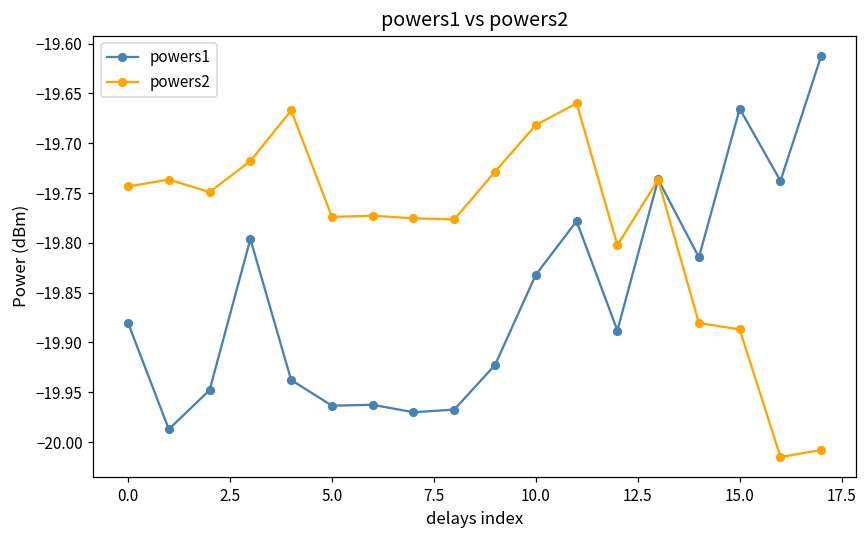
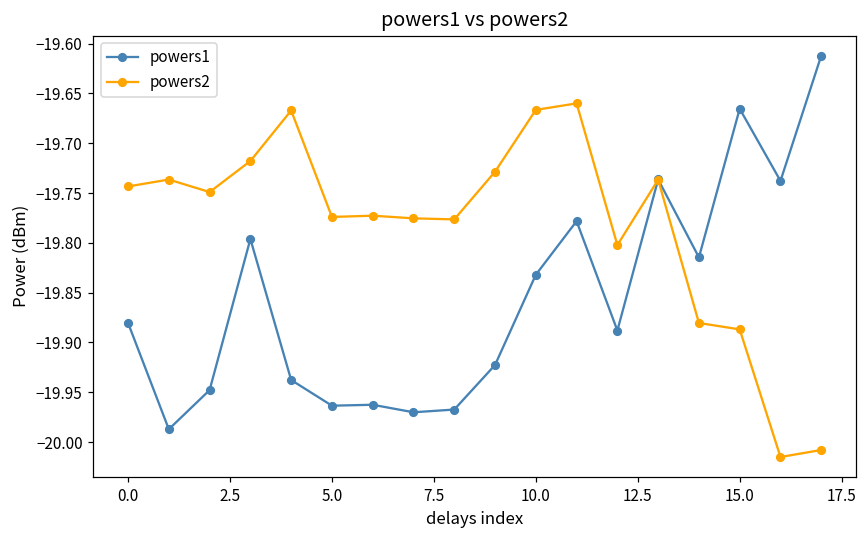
  {
    "powers1": {
      "0.0": -19.88,
      "5.0": -19.96,
      "10.0": -19.83,
      "15.0": -19.67
    },
    "powers2": {
      "0.0": -19.74,
      "5.0": -19.77,
-     "10.0": -19.68,
+     "10.0": -19.67,
      "15.0": -19.89
    }
  }
